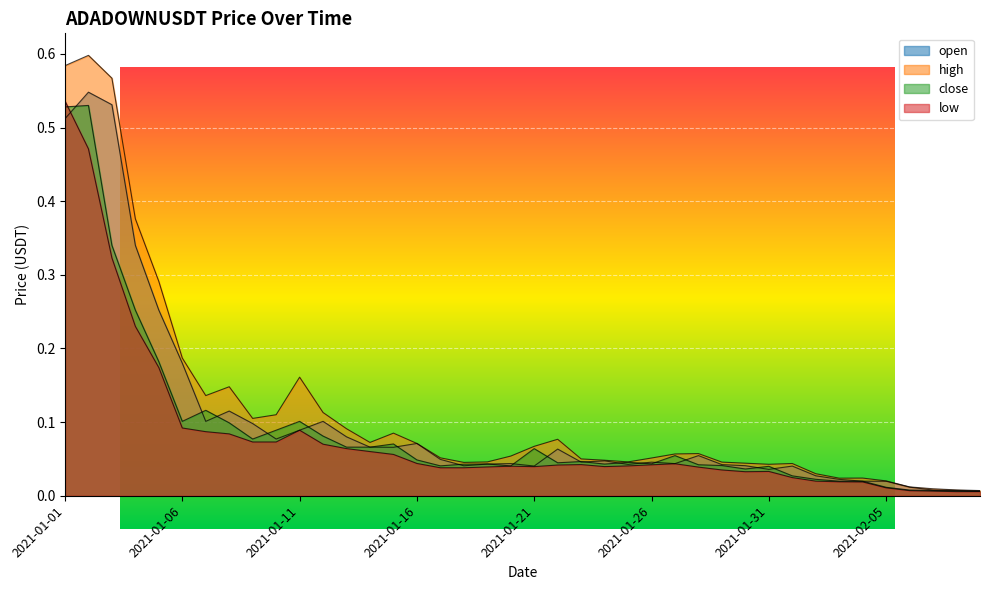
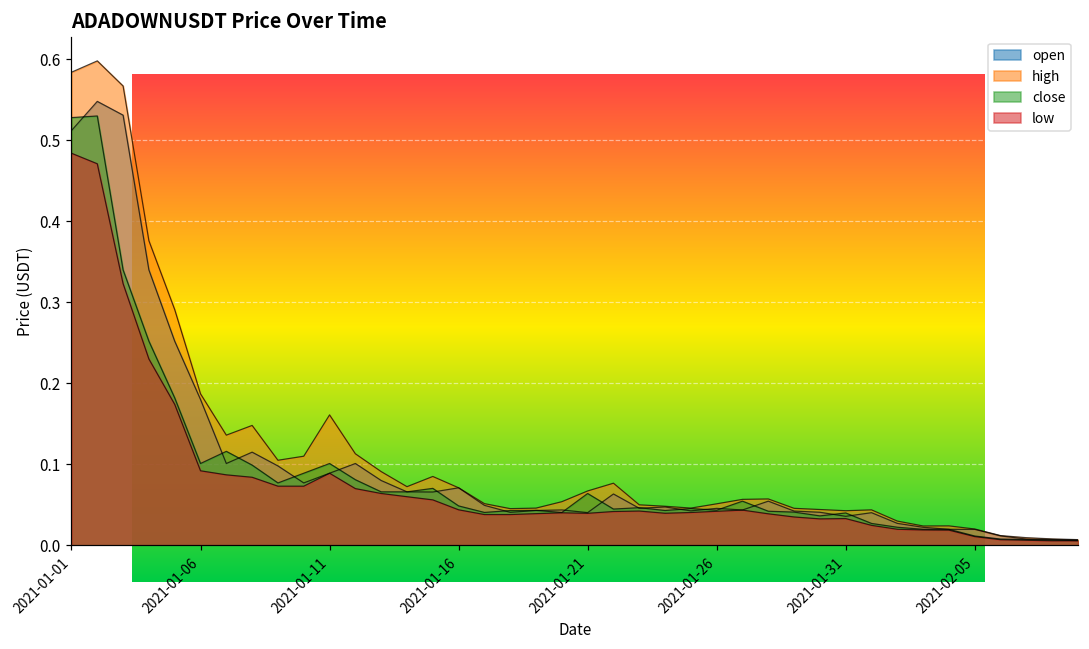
  {
    "ADADOWNUSDT Price Over Time": {
      "open": {
        "2021-01-01": 0.51
      },
      "high": {
        "2021-01-01": 0.58
      },
      "close": {
        "2021-01-01": 0.53
      },
      "low": {
-       "2021-01-01": 0.54
+       "2021-01-01": 0.48
      }
    }
  }
